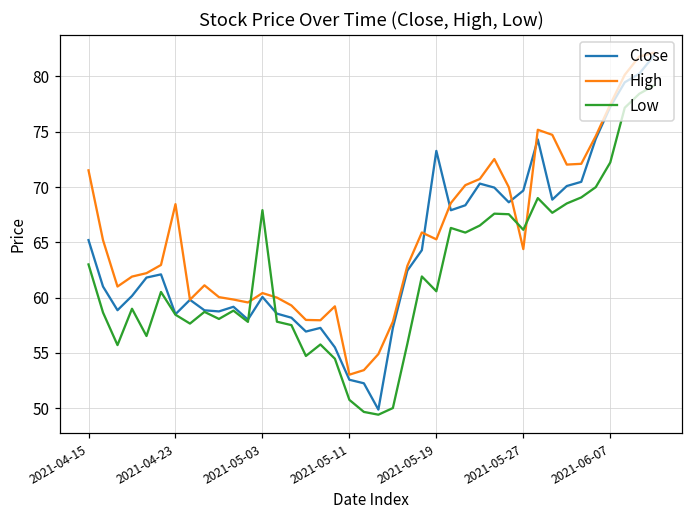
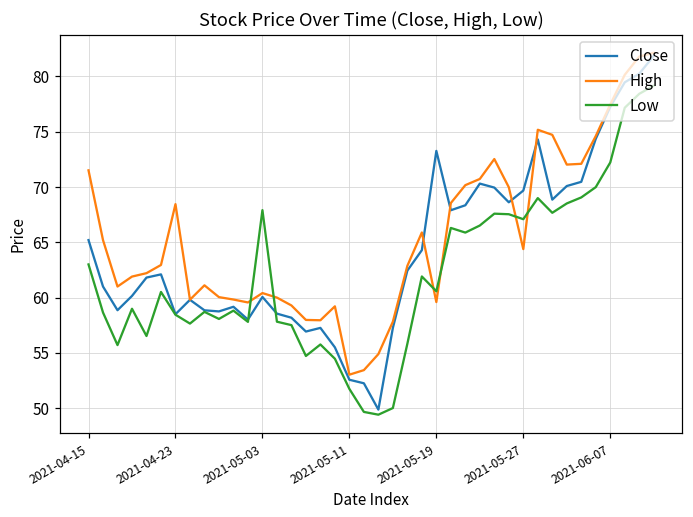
  {
    "Close": {
      "2021-04-15": 65.2,
      "2021-05-03": 60.1,
      "2021-05-11": 52.6,
      "2021-05-19": 73.3,
      "2021-05-27": 69.7
    },
    "High": {
      "2021-04-15": 71.5,
      "2021-04-23": 68.5,
      "2021-05-03": 60.4,
      "2021-05-11": 53.0,
-     "2021-05-19": 65.3,
+     "2021-05-19": 59.6,
      "2021-05-27": 64.4
    },
    "Low": {
      "2021-04-15": 63.0,
      "2021-05-03": 67.9,
-     "2021-05-11": 50.8,
+     "2021-05-11": 51.7,
      "2021-05-19": 60.6,
-     "2021-05-27": 66.1,
+     "2021-05-27": 67.1,
      "2021-06-07": 72.2
    }
  }
